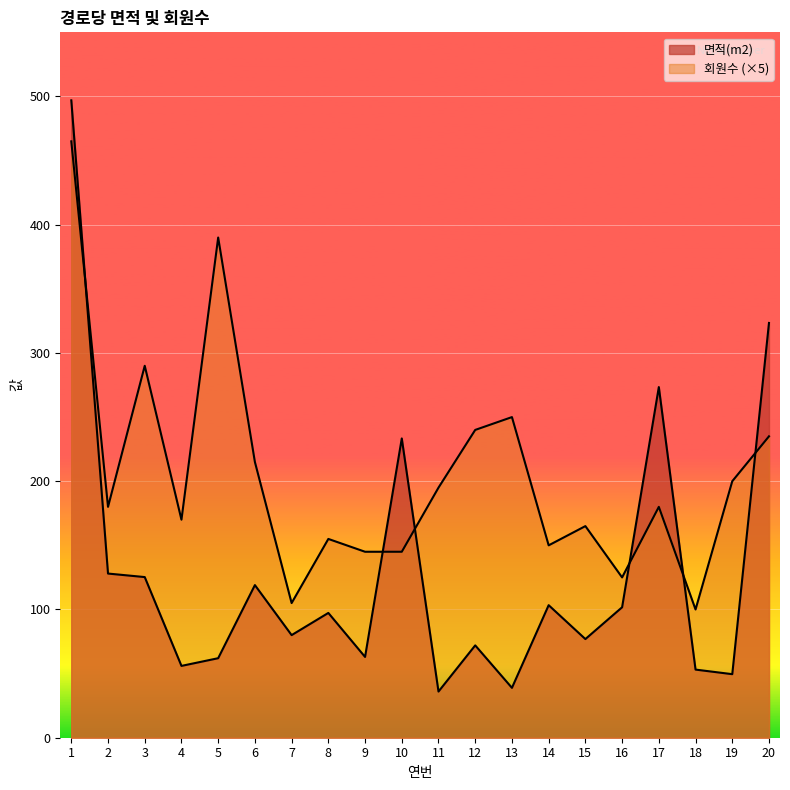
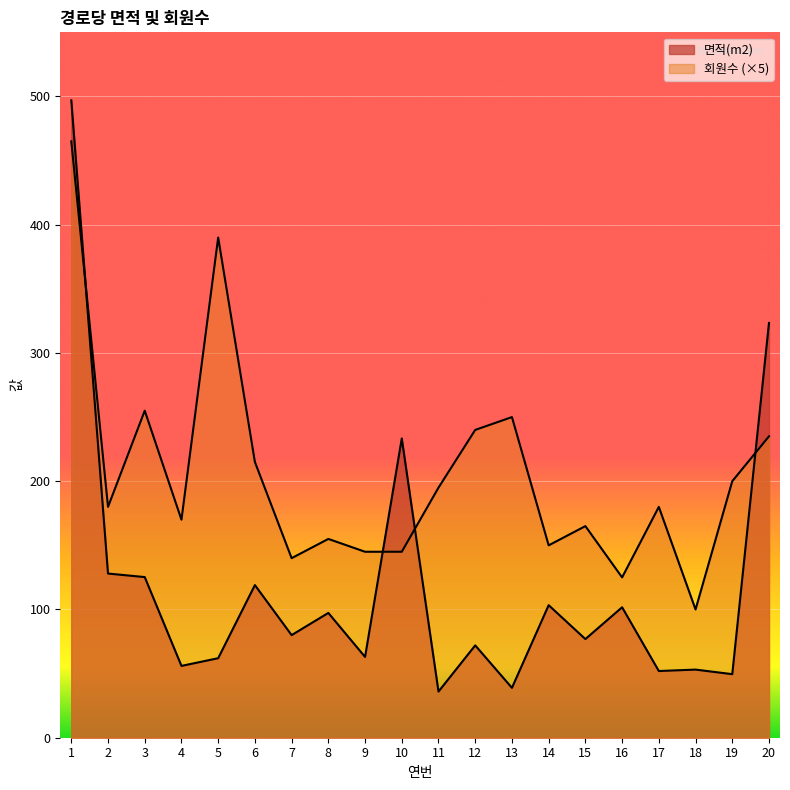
  {
    "면적(m2)": {
      "1": 497,
      "2": 128,
      "3": 125,
      "4": 56,
      "5": 62,
      "6": 119,
      "7": 80,
      "8": 97,
      "9": 63,
      "10": 233,
      "11": 36,
      "12": 72,
      "13": 39,
      "14": 103,
      "15": 77,
      "16": 102,
-     "17": 273,
+     "17": 52,
      "18": 53,
      "19": 50,
      "20": 323
    },
    "회원수 (×5)": {
      "1": 465,
      "2": 180,
-     "3": 290,
+     "3": 255,
      "4": 170,
      "5": 390,
      "6": 215,
-     "7": 105,
+     "7": 140,
      "8": 155,
      "9": 145,
      "10": 145,
      "11": 195,
      "12": 240,
      "13": 250,
      "14": 150,
      "15": 165,
      "16": 125,
      "17": 180,
      "18": 100,
      "19": 200,
      "20": 235
    }
  }
